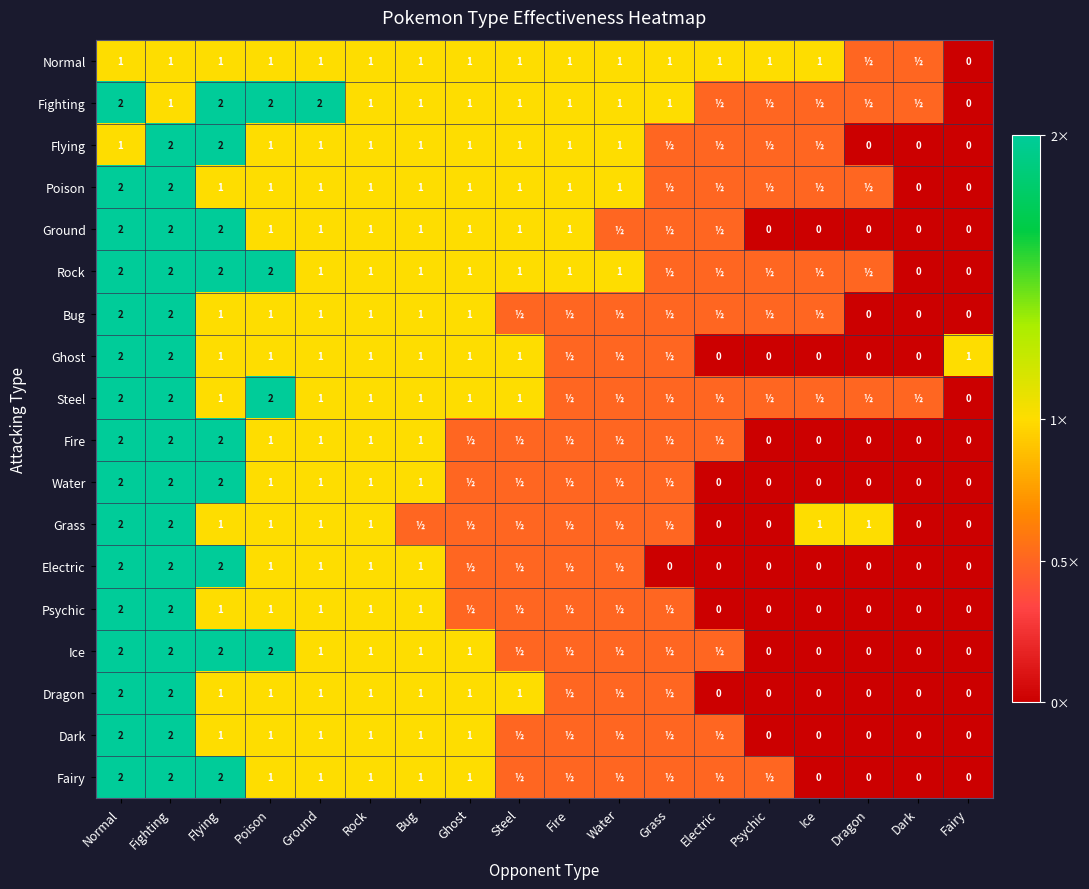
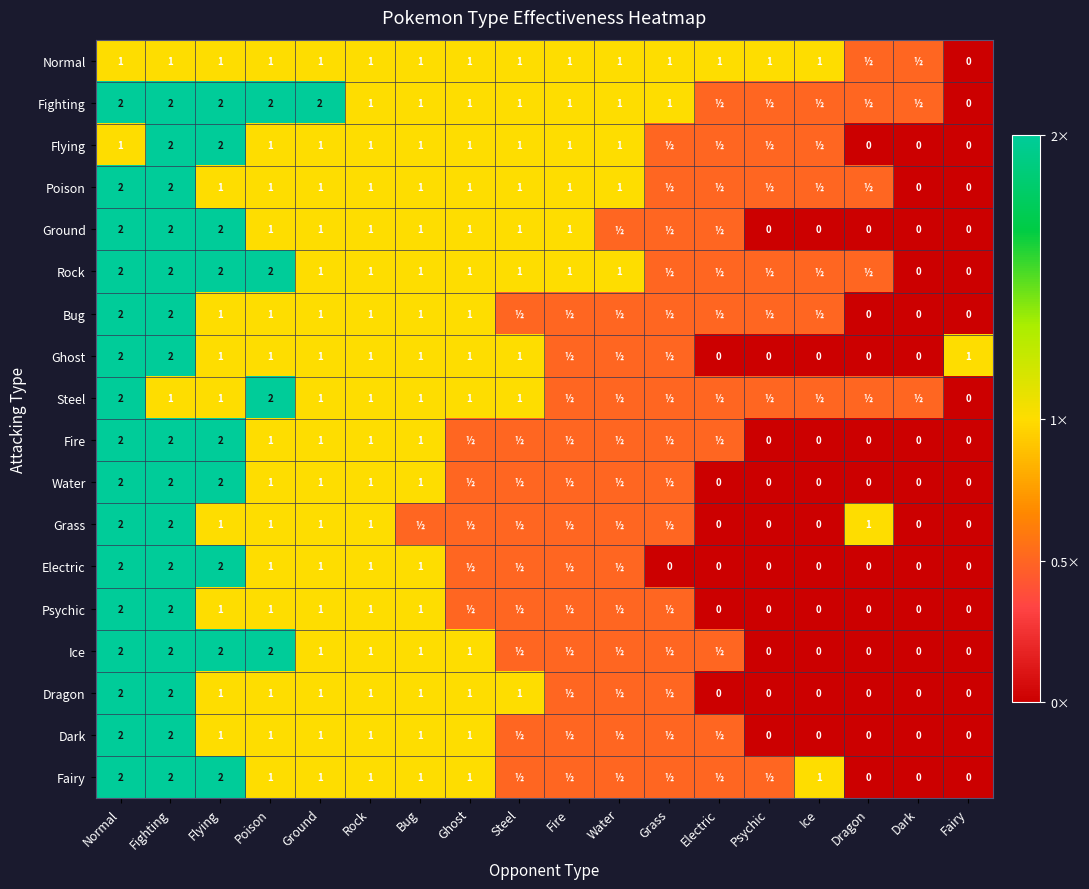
  {
    "Fighting": {
      "Normal": 2,
-     "Fighting": 1,
+     "Fighting": 2,
      "Flying": 2,
      "Poison": 2,
      "Ground": 2,
      "Rock": 1,
      "Bug": 1,
      "Ghost": 1,
      "Steel": 1,
      "Fire": 1,
      "Water": 1,
      "Grass": 1,
      "Fairy": 0
    },
    "Steel": {
      "Normal": 2,
-     "Fighting": 2,
+     "Fighting": 1,
      "Flying": 1,
      "Poison": 2,
      "Ground": 1,
      "Rock": 1,
      "Bug": 1,
      "Ghost": 1,
      "Steel": 1,
      "Fairy": 0
    },
    "Grass": {
      "Normal": 2,
      "Fighting": 2,
      "Flying": 1,
      "Poison": 1,
      "Ground": 1,
      "Rock": 1,
      "Electric": 0,
      "Psychic": 0,
-     "Ice": 1,
+     "Ice": 0,
      "Dragon": 1,
      "Dark": 0,
      "Fairy": 0
    },
    "Fairy": {
      "Normal": 2,
      "Fighting": 2,
      "Flying": 2,
      "Poison": 1,
      "Ground": 1,
      "Rock": 1,
      "Bug": 1,
      "Ghost": 1,
-     "Ice": 0,
+     "Ice": 1,
      "Dragon": 0,
      "Dark": 0,
      "Fairy": 0
    }
  }
